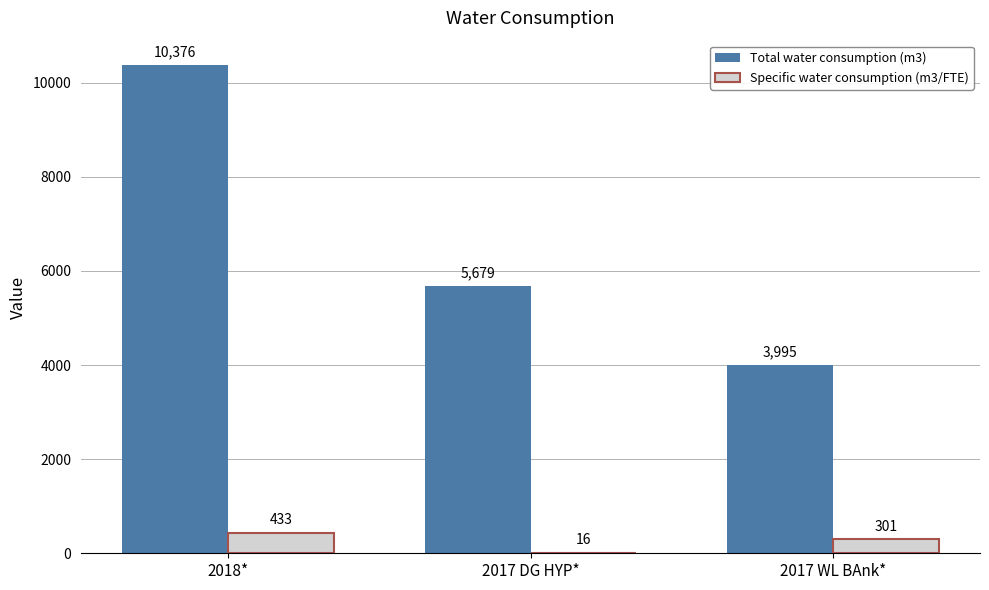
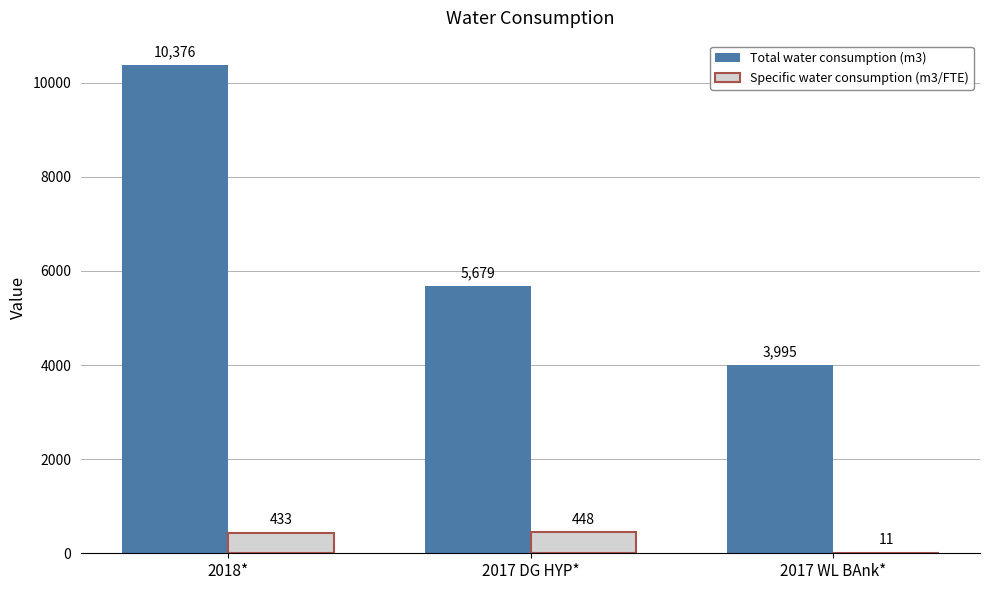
  {
    "Total water consumption (m3)": {
      "2018*": "10,376",
      "2017 DG HYP*": "5,679",
      "2017 WL BAnk*": "3,995"
    },
    "Specific water consumption (m3/FTE)": {
      "2018*": "433",
-     "2017 DG HYP*": "16",
-     "2017 WL BAnk*": "301"
+     "2017 DG HYP*": "448",
+     "2017 WL BAnk*": "11"
    }
  }
